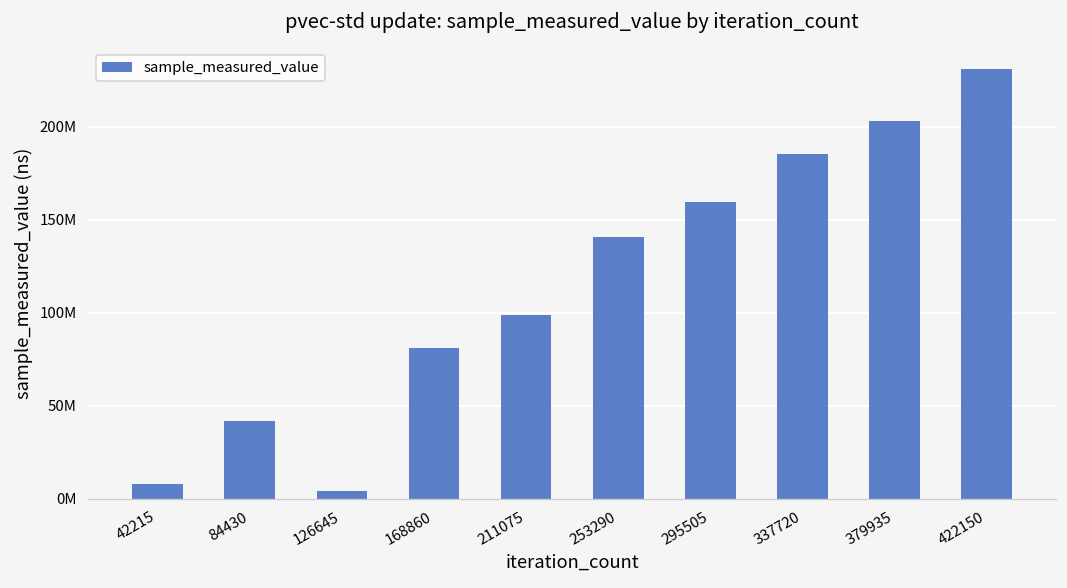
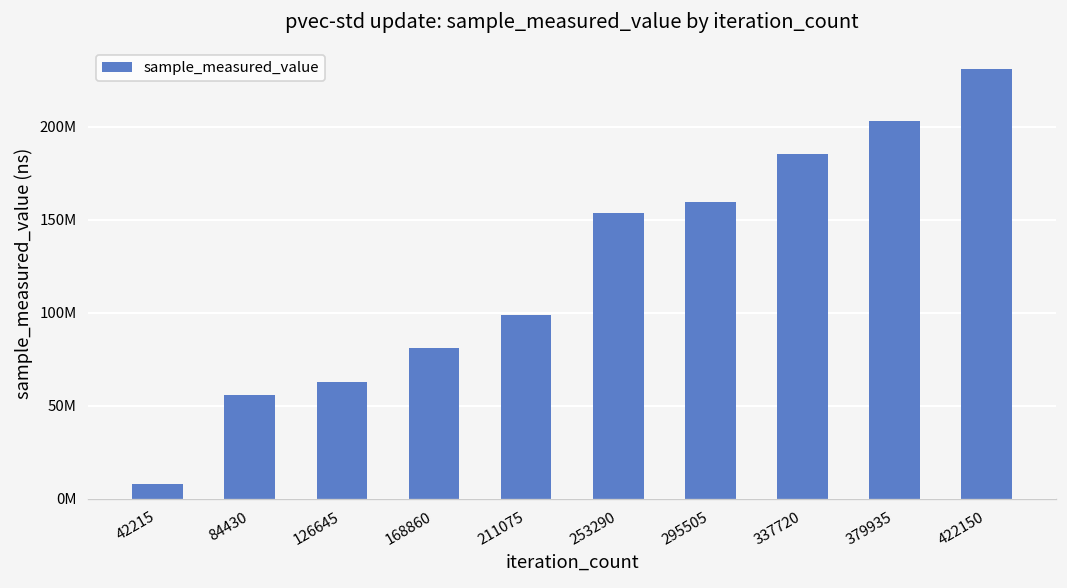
  {
    "42215": 8000000,
-   "84430": 42000000,
-   "126645": 4000000,
+   "84430": 56000000,
+   "126645": 63000000,
    "168860": 81000000,
    "211075": 99000000,
-   "253290": 141000000,
+   "253290": 154000000,
    "295505": 160000000,
    "337720": 185000000,
    "379935": 203000000,
    "422150": 231000000
  }
